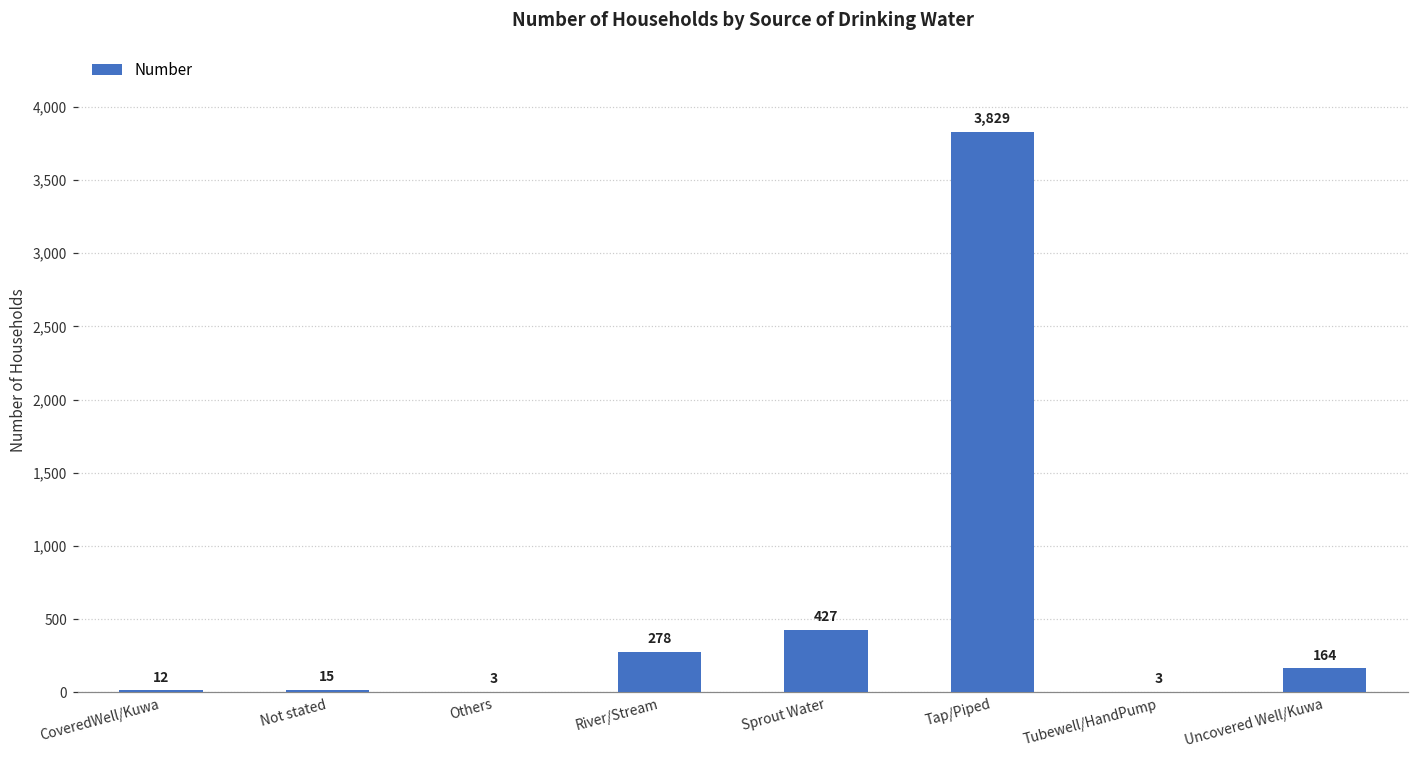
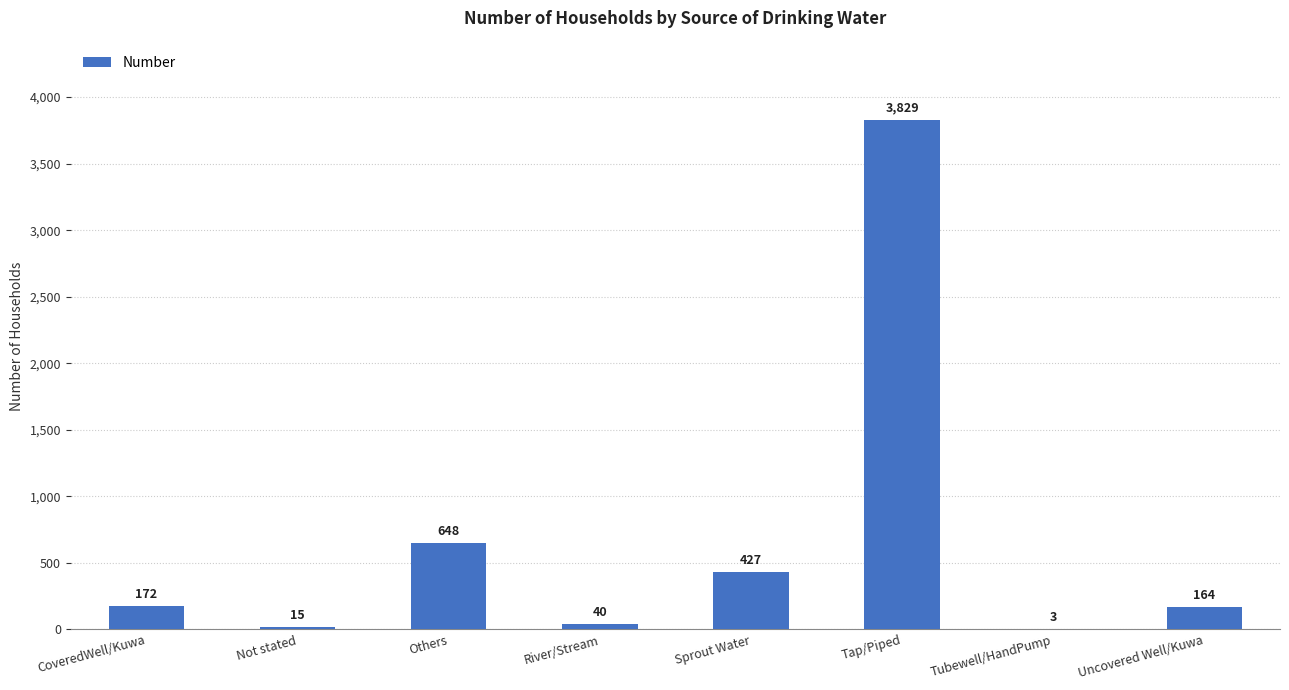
  {
-   "CoveredWell/Kuwa": "12",
+   "CoveredWell/Kuwa": "172",
    "Not stated": "15",
-   "Others": "3",
-   "River/Stream": "278",
+   "Others": "648",
+   "River/Stream": "40",
    "Sprout Water": "427",
    "Tap/Piped": "3,829",
    "Tubewell/HandPump": "3",
    "Uncovered Well/Kuwa": "164"
  }
